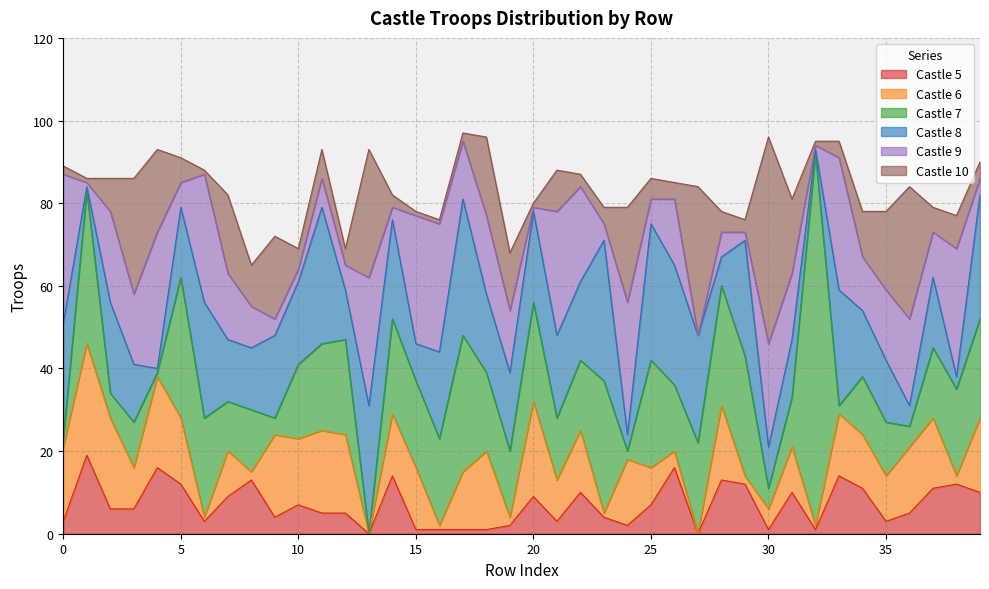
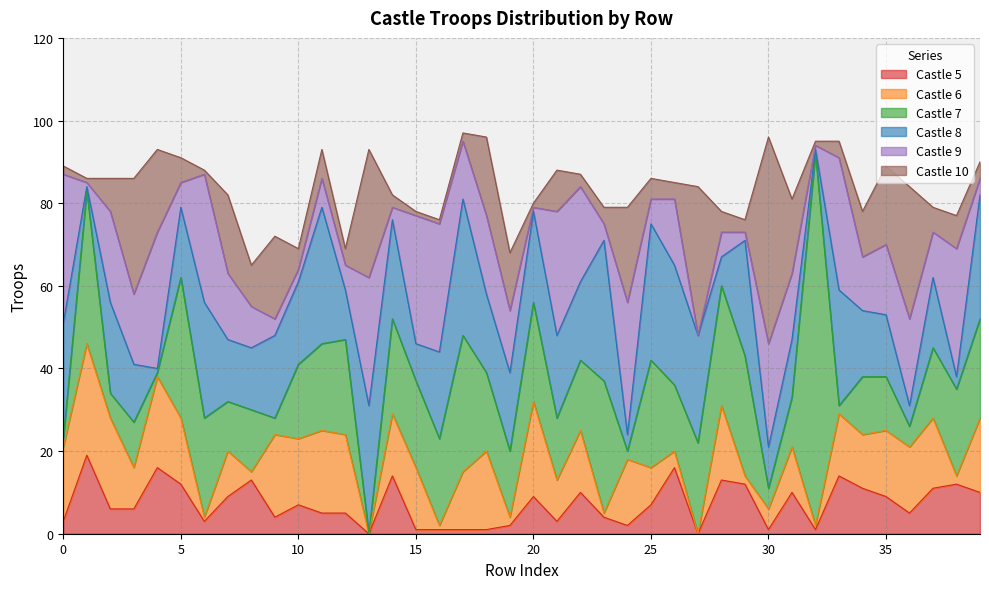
  {
    "Castle 5": {
      "0": 3,
      "5": 12,
      "10": 7,
      "15": 1,
      "20": 9,
      "25": 7,
      "30": 1,
-     "35": 3
+     "35": 9
    },
    "Castle 6": {
      "0": 18,
      "5": 16,
      "10": 16,
      "15": 15,
      "20": 23,
      "25": 9,
      "30": 5,
-     "35": 11
+     "35": 16
    },
    "Castle 7": {
      "0": 2,
      "5": 34,
      "10": 18,
      "15": 21,
      "20": 24,
      "25": 26,
      "30": 5,
      "35": 13
    },
    "Castle 8": {
      "0": 28,
      "5": 17,
      "10": 20,
      "15": 9,
      "20": 22,
      "25": 33,
      "30": 10,
      "35": 15
    },
    "Castle 9": {
      "0": 36,
      "5": 6,
      "10": 3,
      "15": 31,
      "20": 1,
      "25": 6,
      "30": 25,
      "35": 17
    },
    "Castle 10": {
      "0": 2,
      "5": 6,
      "10": 5,
      "15": 1,
      "20": 1,
      "25": 5,
      "30": 50
    }
  }
